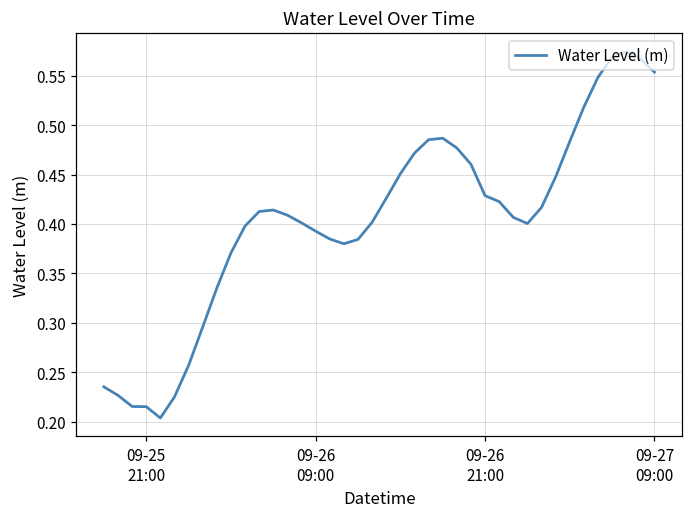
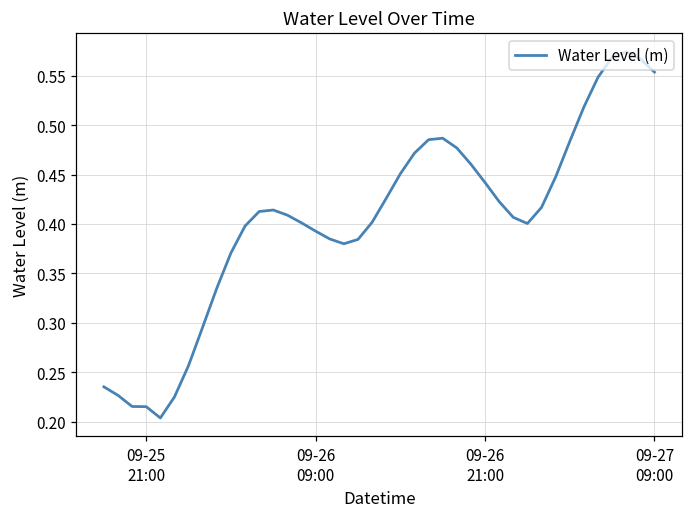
  {
    "09-25 21:00": 0.22,
    "09-26 09:00": 0.39,
-   "09-26 21:00": 0.43,
+   "09-26 21:00": 0.44,
    "09-27 09:00": 0.55
  }
